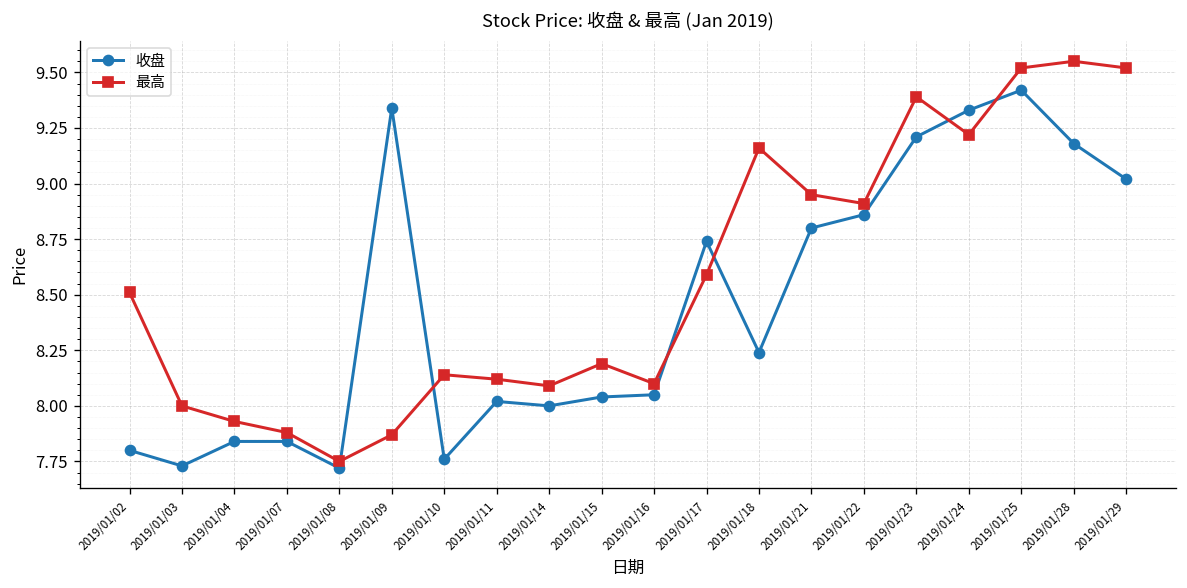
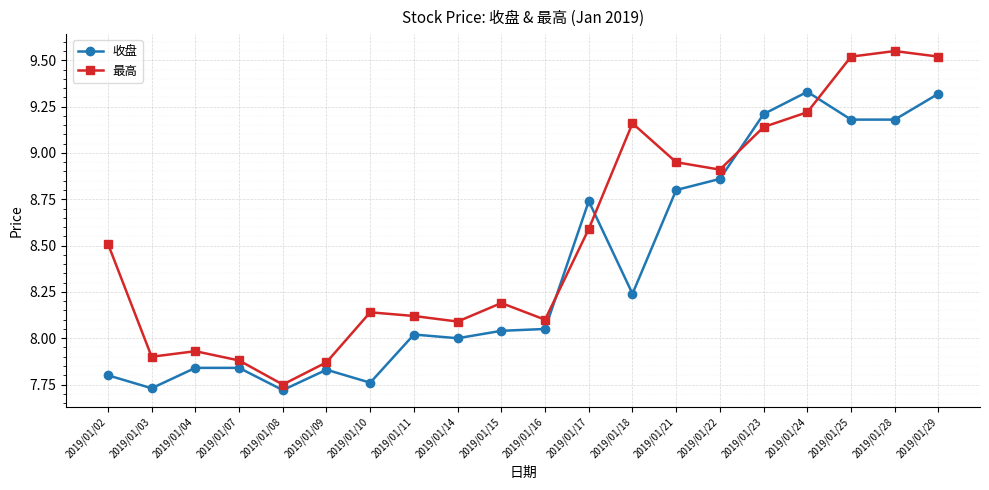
  {
    "收盘": {
      "2019/01/02": 7.80,
      "2019/01/03": 7.73,
      "2019/01/04": 7.84,
      "2019/01/07": 7.84,
      "2019/01/08": 7.72,
-     "2019/01/09": 9.34,
+     "2019/01/09": 7.83,
      "2019/01/10": 7.76,
      "2019/01/11": 8.02,
      "2019/01/14": 8.00,
      "2019/01/15": 8.04,
      "2019/01/16": 8.05,
      "2019/01/17": 8.74,
      "2019/01/18": 8.24,
      "2019/01/21": 8.80,
      "2019/01/22": 8.86,
      "2019/01/23": 9.21,
      "2019/01/24": 9.33,
-     "2019/01/25": 9.42,
+     "2019/01/25": 9.18,
      "2019/01/28": 9.18,
-     "2019/01/29": 9.02
+     "2019/01/29": 9.32
    },
    "最高": {
      "2019/01/02": 8.51,
-     "2019/01/03": 8.0,
+     "2019/01/03": 7.9,
      "2019/01/04": 7.93,
      "2019/01/07": 7.88,
      "2019/01/08": 7.75,
      "2019/01/09": 7.87,
      "2019/01/10": 8.14,
      "2019/01/11": 8.12,
      "2019/01/14": 8.09,
      "2019/01/15": 8.19,
      "2019/01/16": 8.10,
      "2019/01/17": 8.59,
      "2019/01/18": 9.16,
      "2019/01/21": 8.95,
      "2019/01/22": 8.91,
-     "2019/01/23": 9.39,
+     "2019/01/23": 9.14,
      "2019/01/24": 9.22,
      "2019/01/25": 9.52,
      "2019/01/28": 9.55,
      "2019/01/29": 9.52
    }
  }
